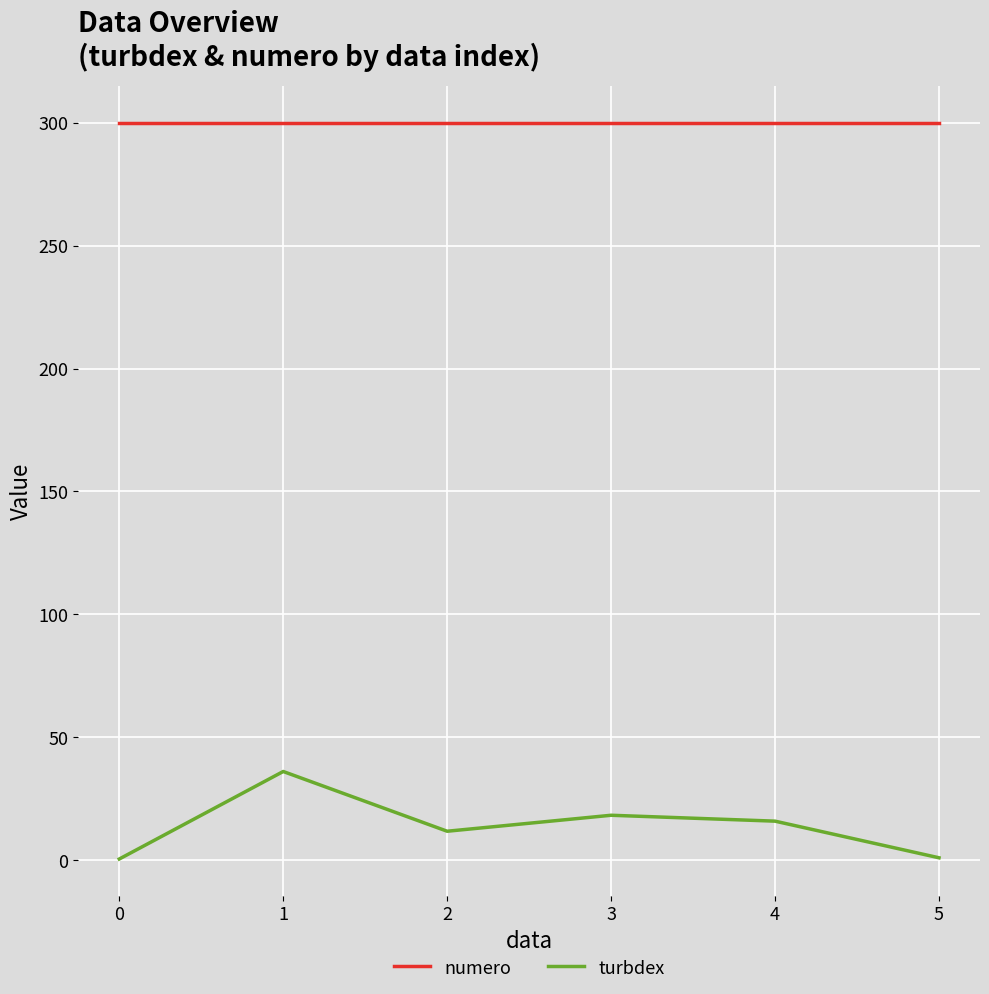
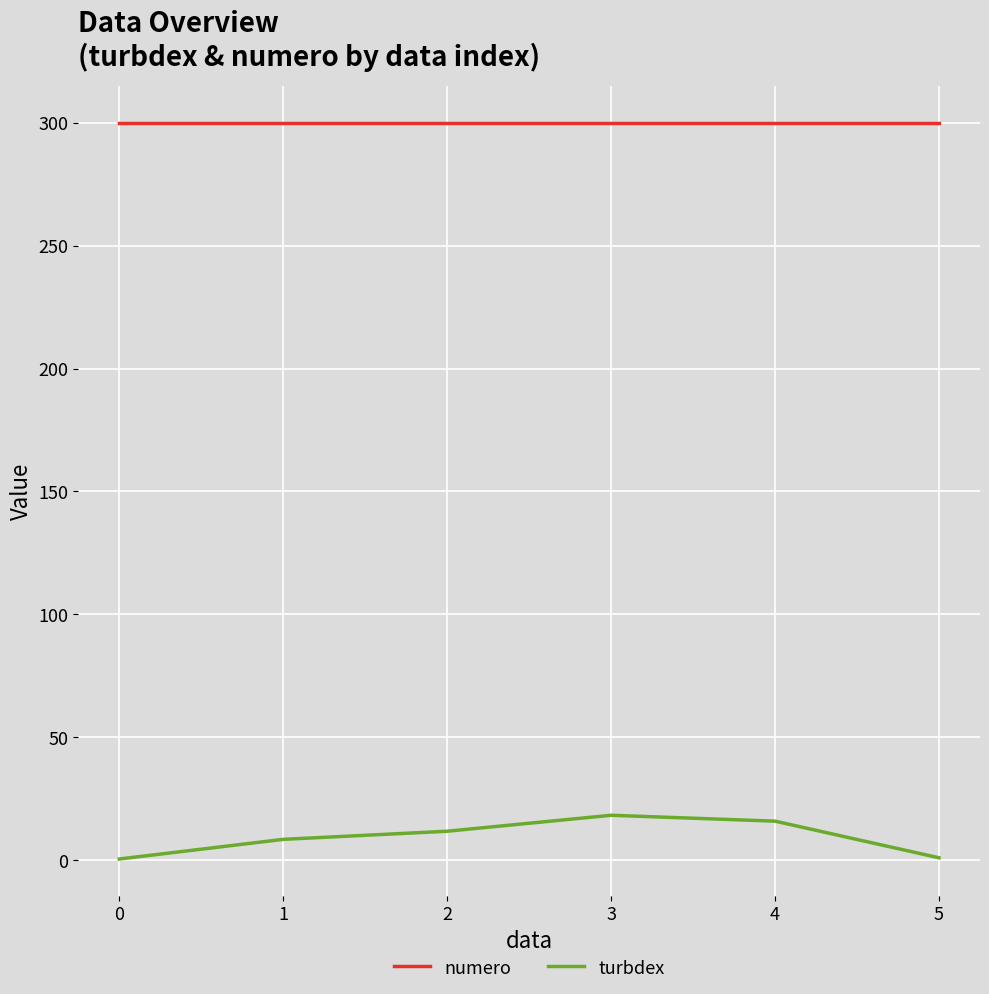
  {
    "numero": {
      "0": 300,
      "1": 300,
      "2": 300,
      "3": 300,
      "4": 300,
      "5": 300
    },
    "turbdex": {
      "0": 1,
-     "1": 36,
+     "1": 9,
      "2": 12,
      "3": 18,
      "4": 16,
      "5": 1
    }
  }
